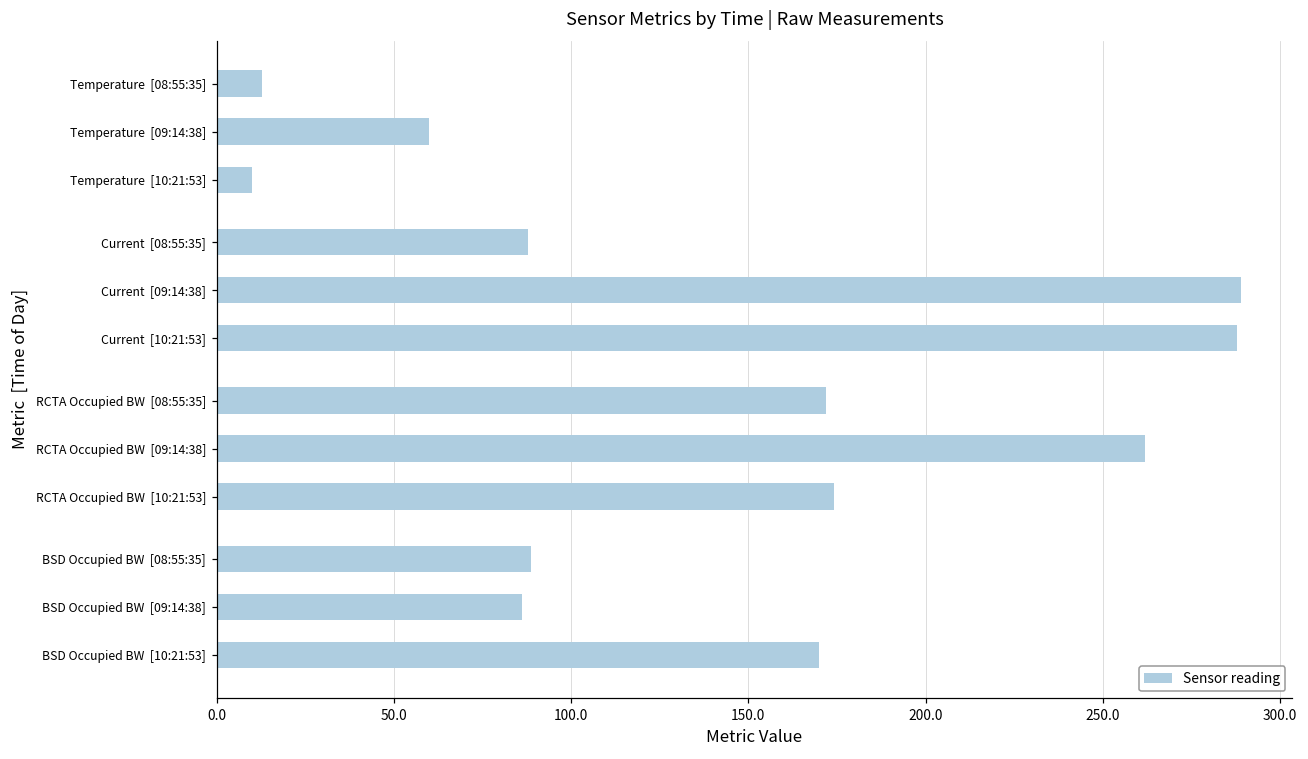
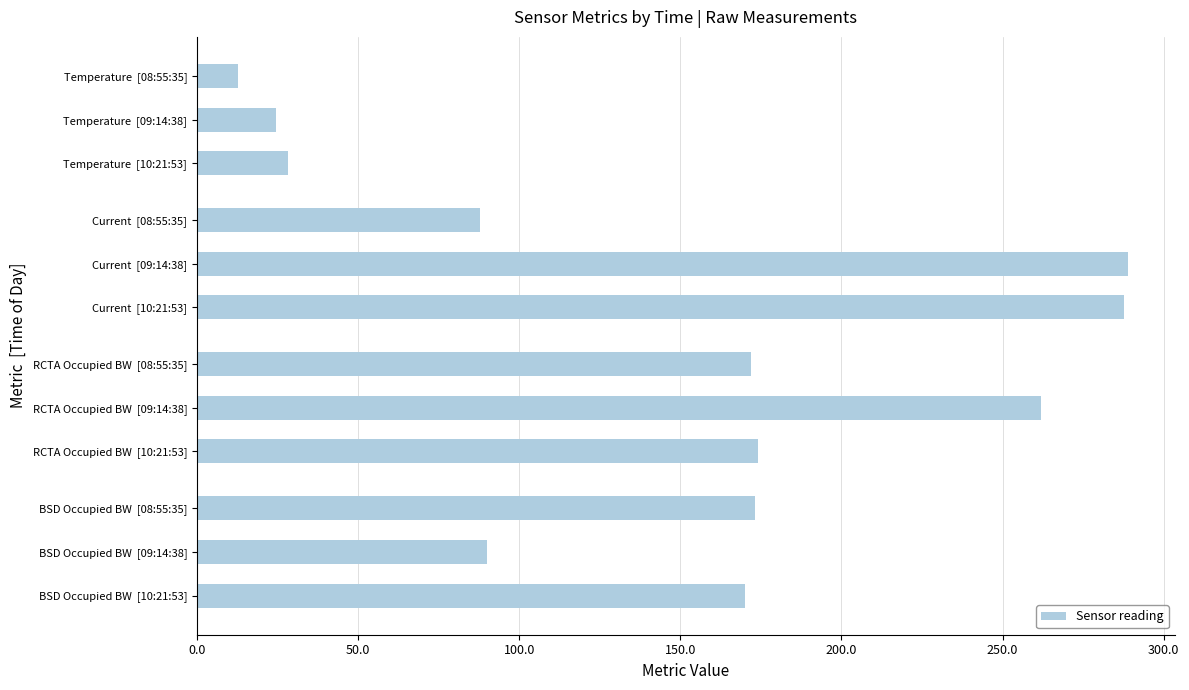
  {
    "Temperature [08:55:35]": 13,
-   "Temperature [09:14:38]": 60,
-   "Temperature [10:21:53]": 10,
+   "Temperature [09:14:38]": 25,
+   "Temperature [10:21:53]": 28,
    "Current [08:55:35]": 88,
    "Current [09:14:38]": 289,
    "Current [10:21:53]": 288,
    "RCTA Occupied BW [08:55:35]": 172,
    "RCTA Occupied BW [09:14:38]": 262,
    "RCTA Occupied BW [10:21:53]": 174,
-   "BSD Occupied BW [08:55:35]": 89,
-   "BSD Occupied BW [09:14:38]": 86,
+   "BSD Occupied BW [08:55:35]": 173,
+   "BSD Occupied BW [09:14:38]": 90,
    "BSD Occupied BW [10:21:53]": 170
  }
